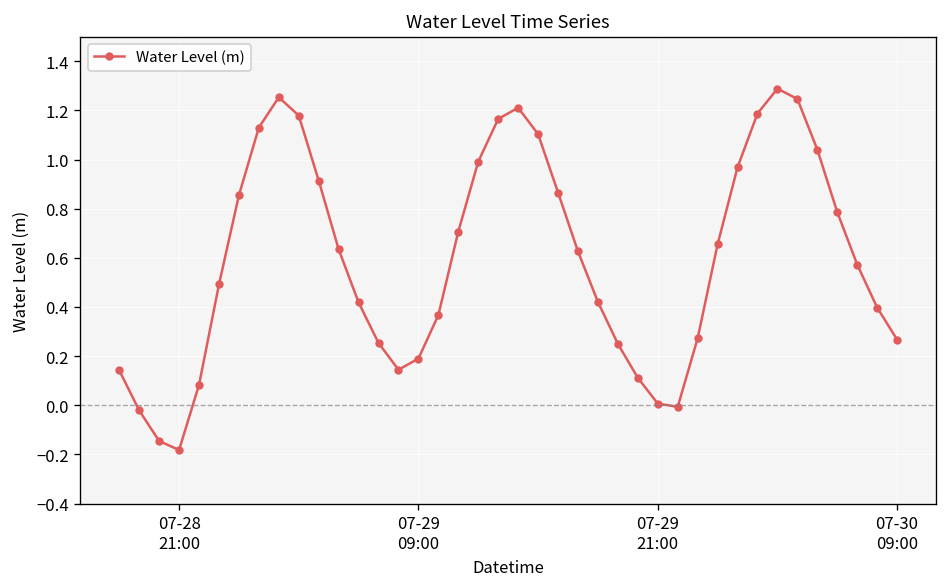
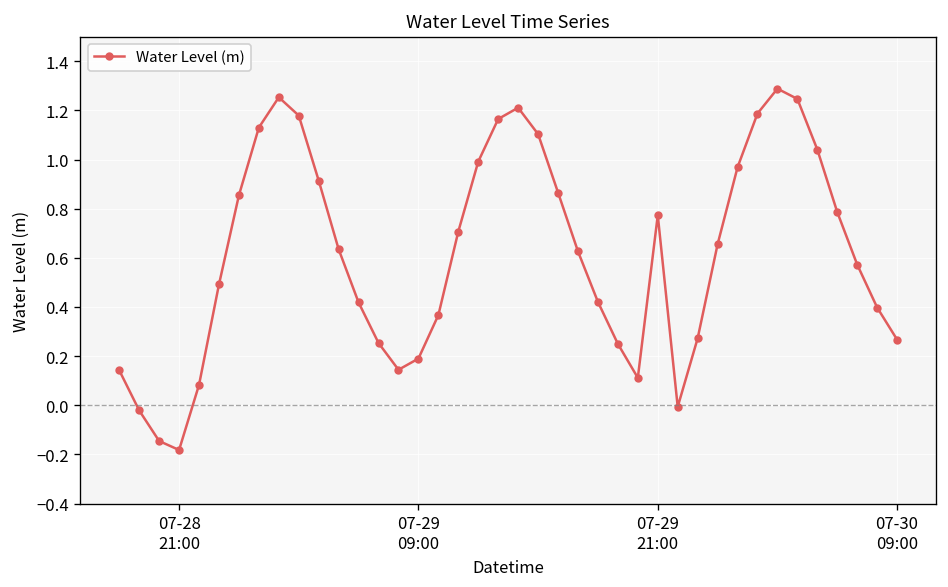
  {
    "07-28 21:00": -0.18,
    "07-29 09:00": 0.19,
-   "07-29 21:00": 0.01,
+   "07-29 21:00": 0.77,
    "07-30 09:00": 0.27
  }
